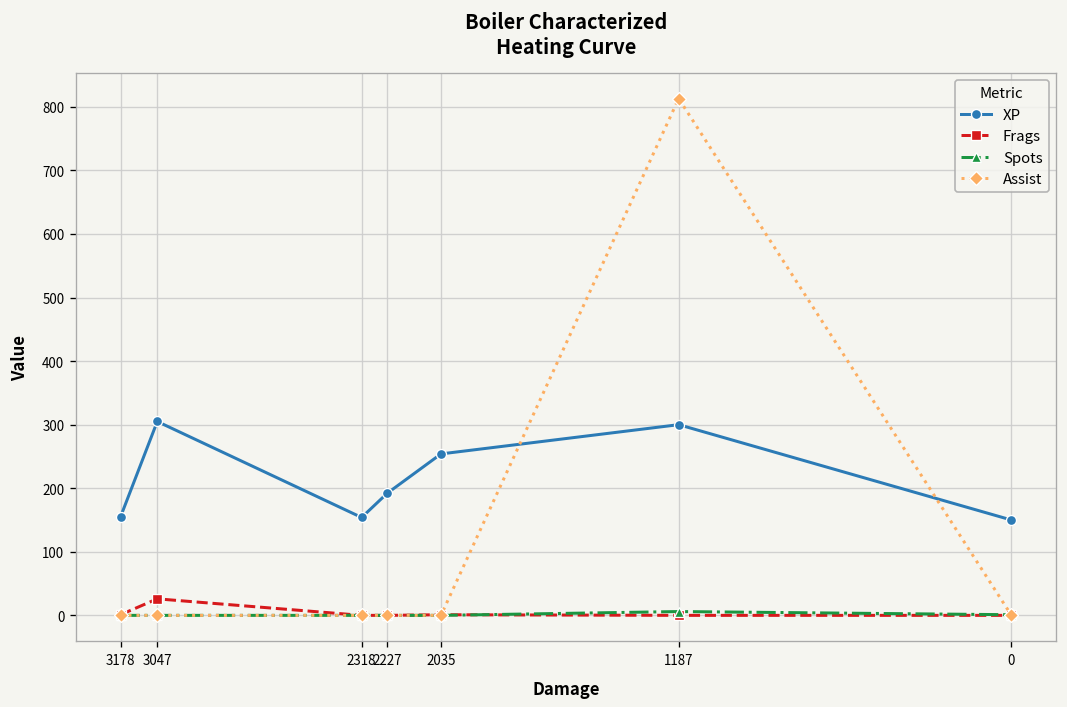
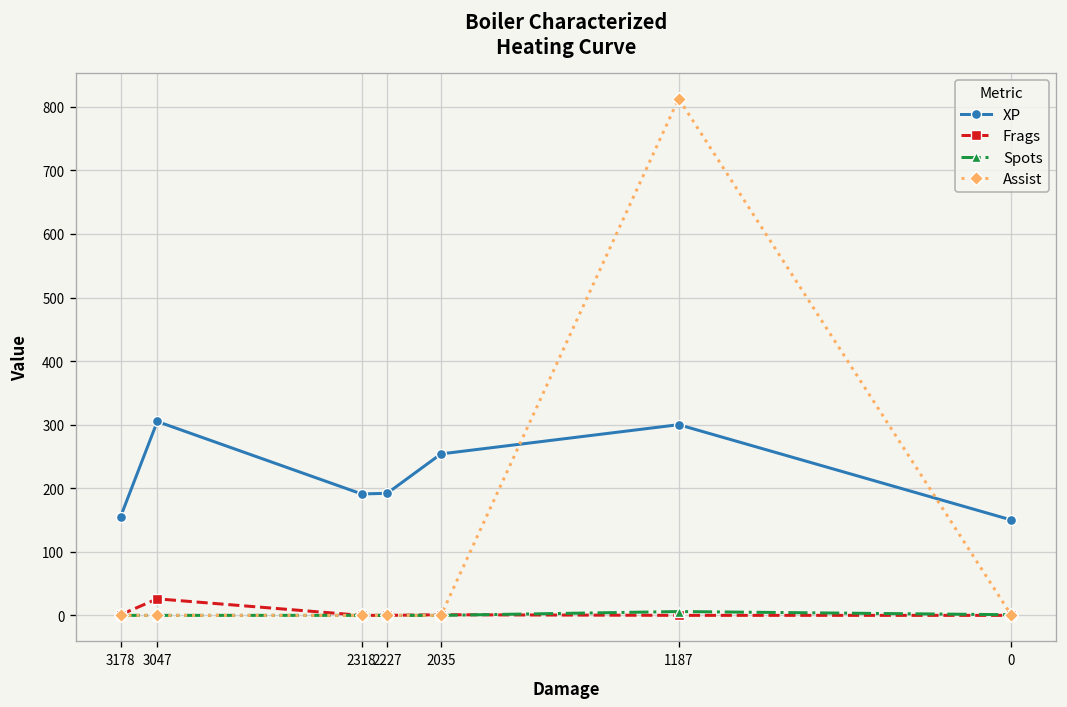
  {
    "XP": {
      "3178": 160,
      "3047": 310,
-     "2318": 150,
+     "2318": 190,
      "2227": 190,
      "2035": 250,
      "1187": 300,
      "0": 150
    },
    "Frags": {
      "3047": 30,
      "1187": 0
    },
    "Spots": {
      "1187": 10
    },
    "Assist": {
      "1187": 810
    }
  }
